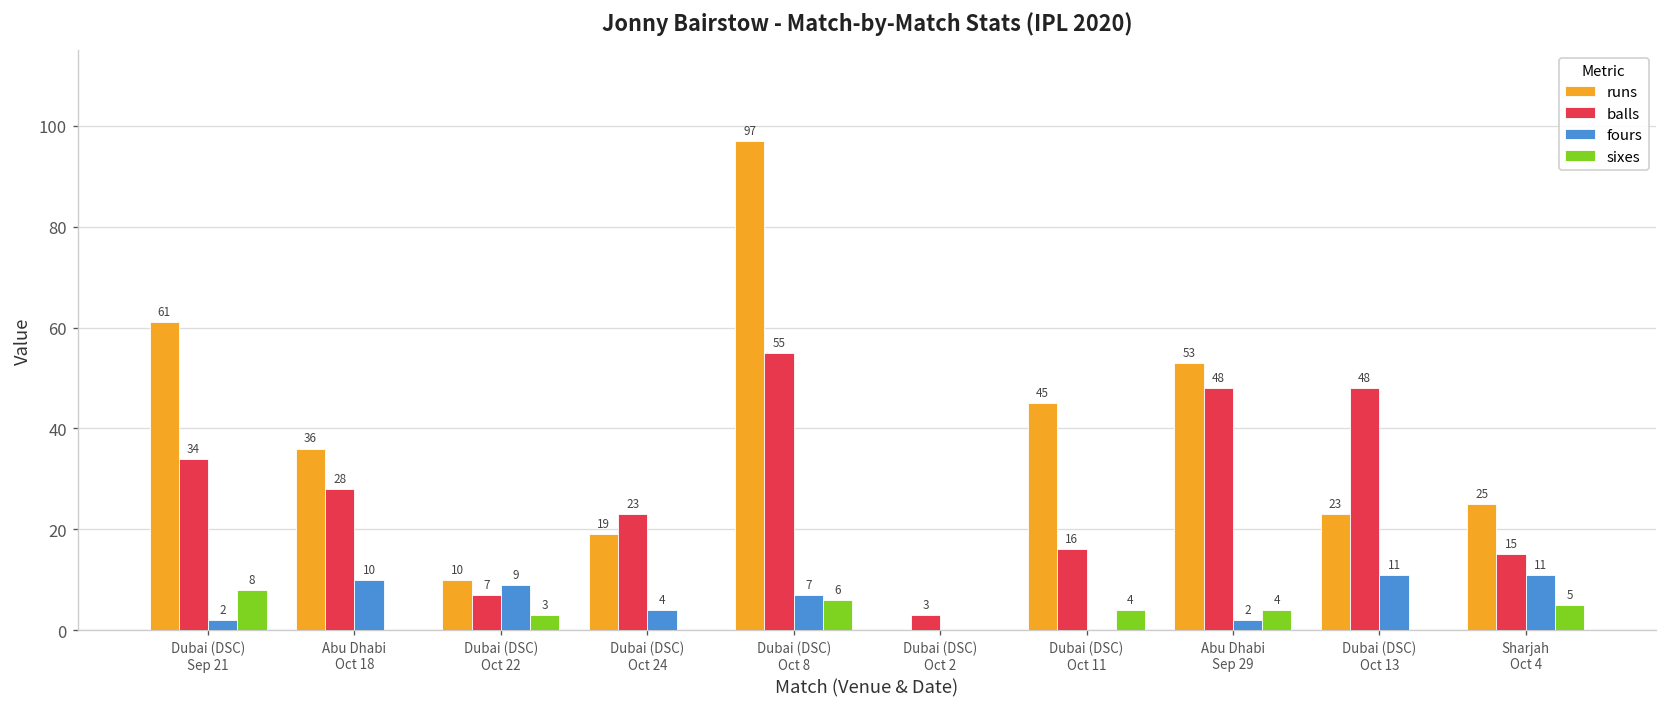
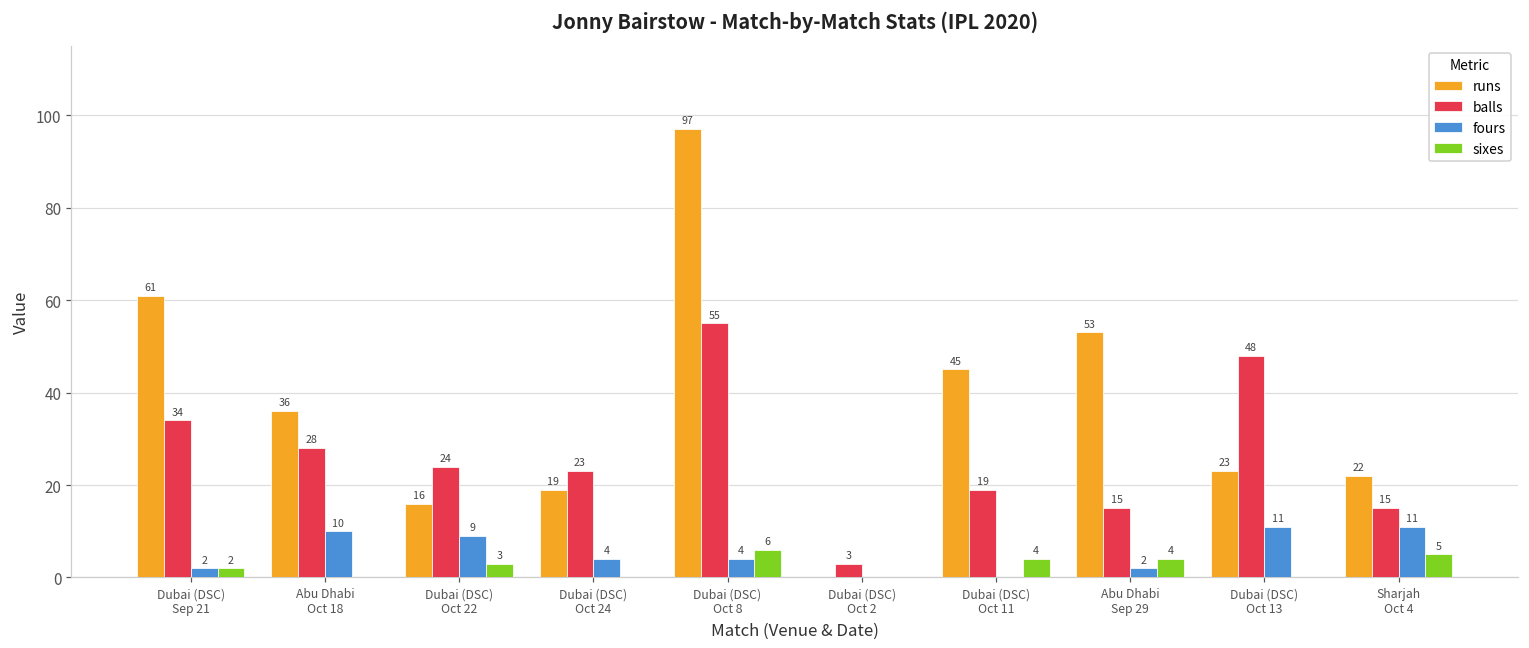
  {
    "runs": {
      "Dubai (DSC) Sep 21": 61,
      "Abu Dhabi Oct 18": 36,
-     "Dubai (DSC) Oct 22": 10,
+     "Dubai (DSC) Oct 22": 16,
      "Dubai (DSC) Oct 24": 19,
      "Dubai (DSC) Oct 8": 97,
      "Dubai (DSC) Oct 11": 45,
      "Abu Dhabi Sep 29": 53,
      "Dubai (DSC) Oct 13": 23,
-     "Sharjah Oct 4": 25
+     "Sharjah Oct 4": 22
    },
    "balls": {
      "Dubai (DSC) Sep 21": 34,
      "Abu Dhabi Oct 18": 28,
-     "Dubai (DSC) Oct 22": 7,
+     "Dubai (DSC) Oct 22": 24,
      "Dubai (DSC) Oct 24": 23,
      "Dubai (DSC) Oct 8": 55,
      "Dubai (DSC) Oct 2": 3,
-     "Dubai (DSC) Oct 11": 16,
-     "Abu Dhabi Sep 29": 48,
+     "Dubai (DSC) Oct 11": 19,
+     "Abu Dhabi Sep 29": 15,
      "Dubai (DSC) Oct 13": 48,
      "Sharjah Oct 4": 15
    },
    "fours": {
      "Dubai (DSC) Sep 21": 2,
      "Abu Dhabi Oct 18": 10,
      "Dubai (DSC) Oct 22": 9,
      "Dubai (DSC) Oct 24": 4,
-     "Dubai (DSC) Oct 8": 7,
+     "Dubai (DSC) Oct 8": 4,
      "Abu Dhabi Sep 29": 2,
      "Dubai (DSC) Oct 13": 11,
      "Sharjah Oct 4": 11
    },
    "sixes": {
-     "Dubai (DSC) Sep 21": 8,
+     "Dubai (DSC) Sep 21": 2,
      "Dubai (DSC) Oct 22": 3,
      "Dubai (DSC) Oct 8": 6,
      "Dubai (DSC) Oct 11": 4,
      "Abu Dhabi Sep 29": 4,
      "Sharjah Oct 4": 5
    }
  }
